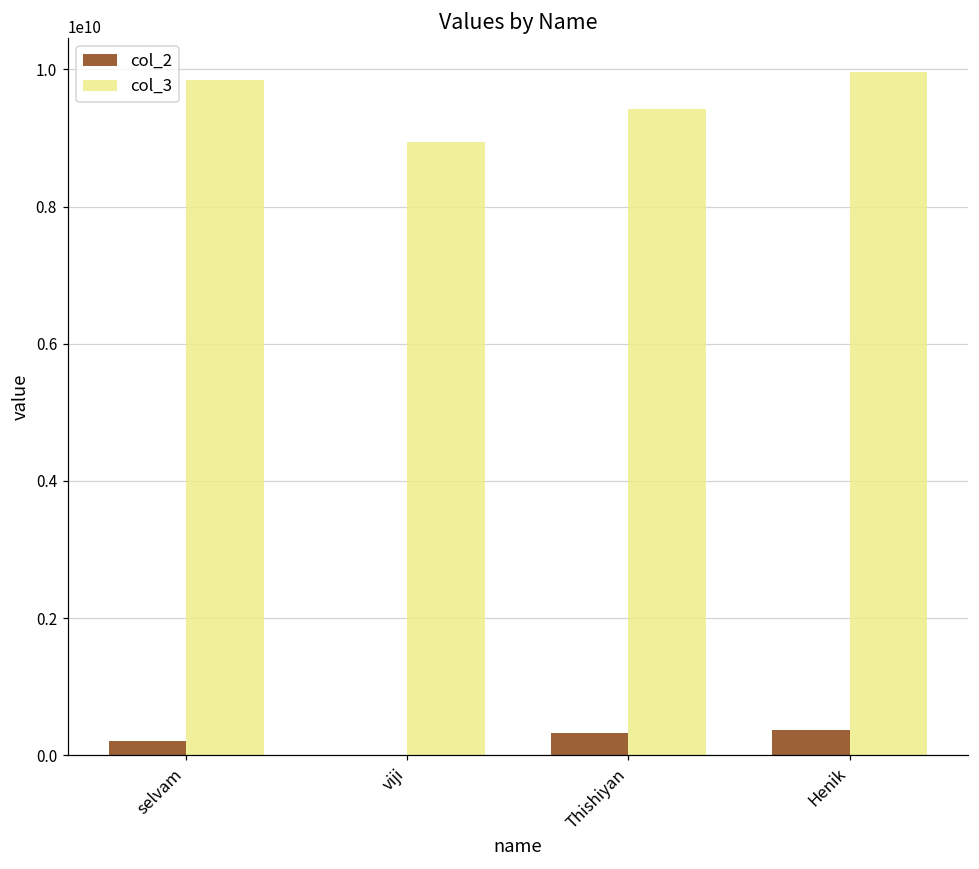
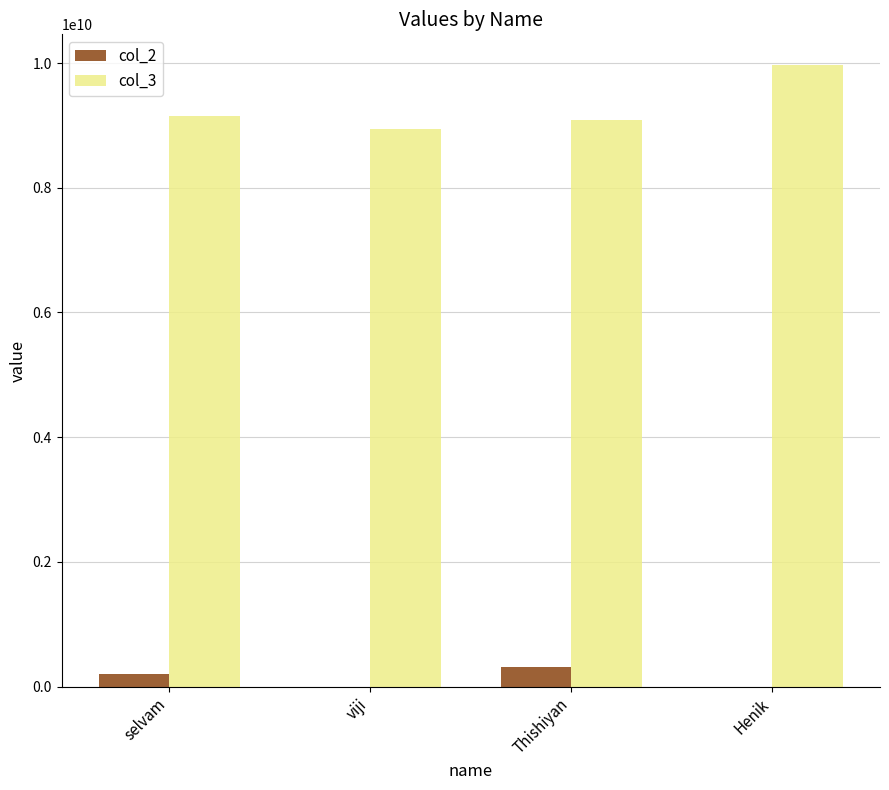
  {
    "col_2": {
      "selvam": 200000000,
      "Thishiyan": 300000000,
-     "Henik": 400000000
+     "Henik": 0
    },
    "col_3": {
-     "selvam": 9800000000,
+     "selvam": 9200000000,
      "viji": 8900000000,
-     "Thishiyan": 9400000000,
+     "Thishiyan": 9100000000,
      "Henik": 10000000000
    }
  }
